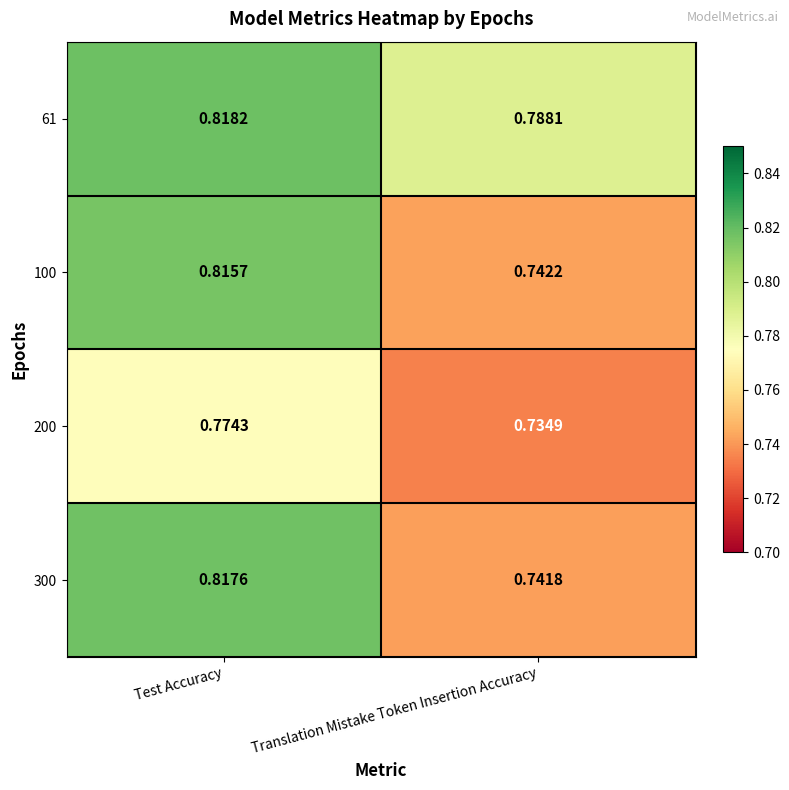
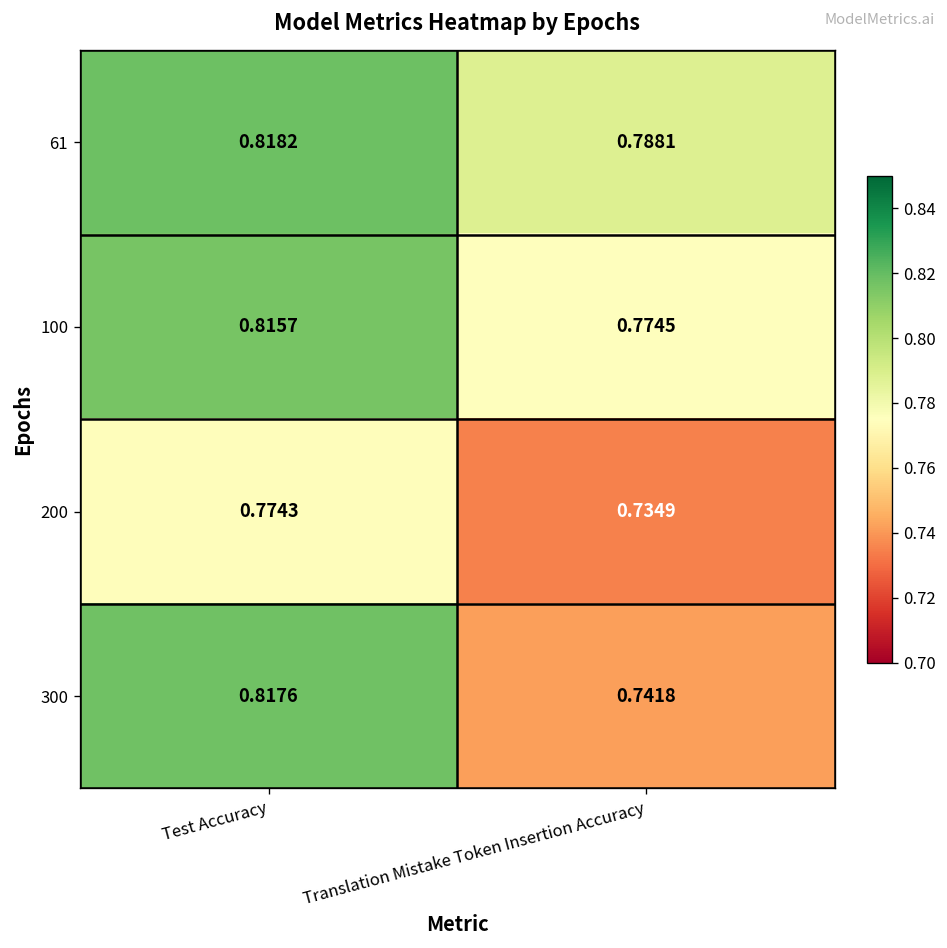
  {
    "61": {
      "Test Accuracy": 0.8182,
      "Translation Mistake Token Insertion Accuracy": 0.7881
    },
    "100": {
      "Test Accuracy": 0.8157,
-     "Translation Mistake Token Insertion Accuracy": 0.7422
+     "Translation Mistake Token Insertion Accuracy": 0.7745
    },
    "200": {
      "Test Accuracy": 0.7743,
      "Translation Mistake Token Insertion Accuracy": 0.7349
    },
    "300": {
      "Test Accuracy": 0.8176,
      "Translation Mistake Token Insertion Accuracy": 0.7418
    }
  }
